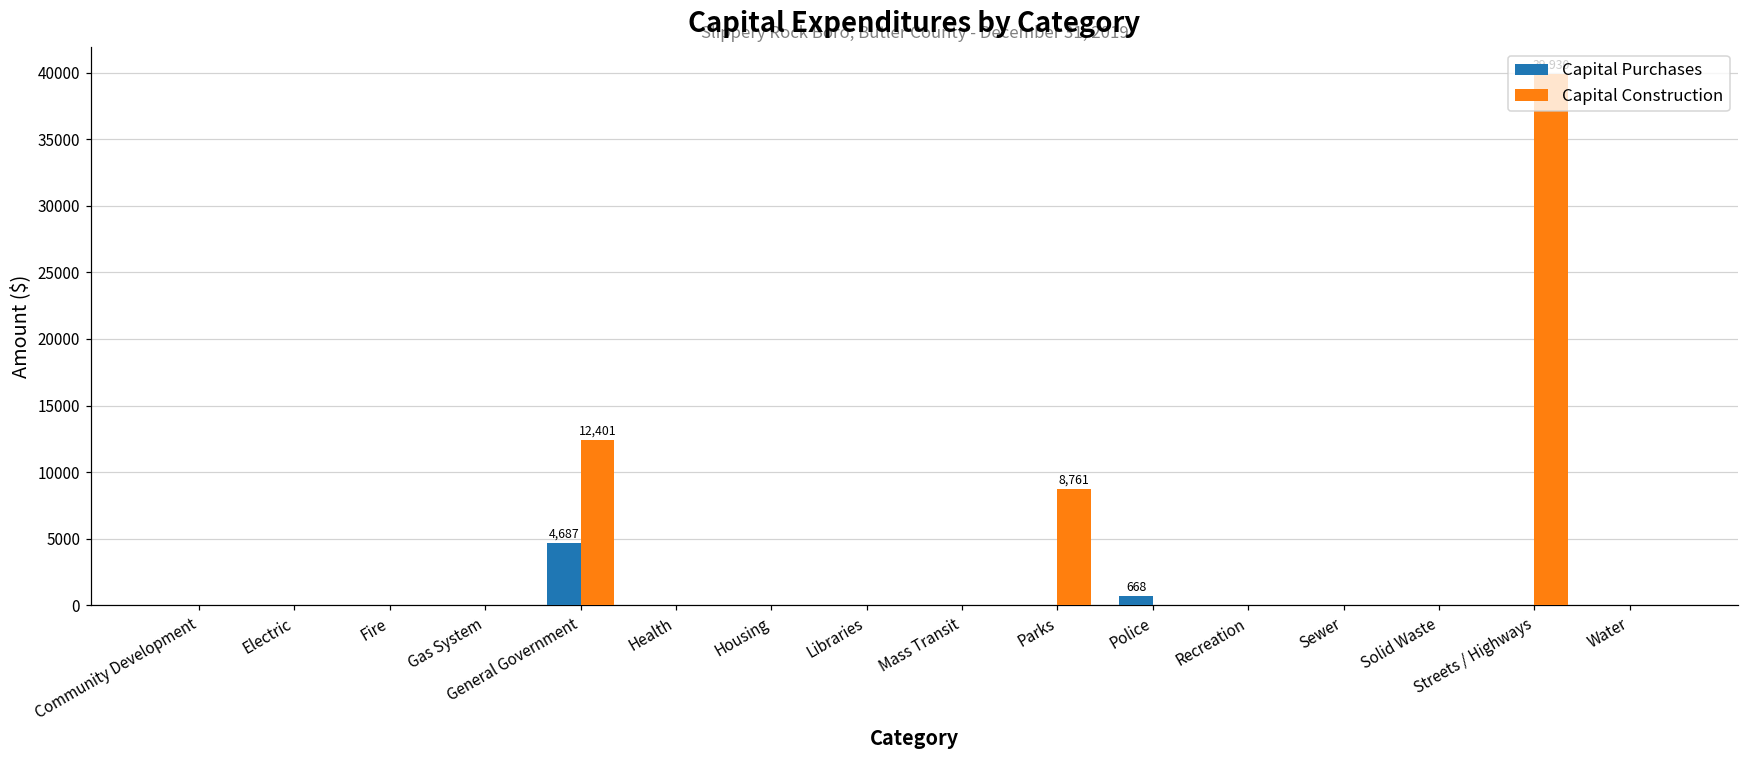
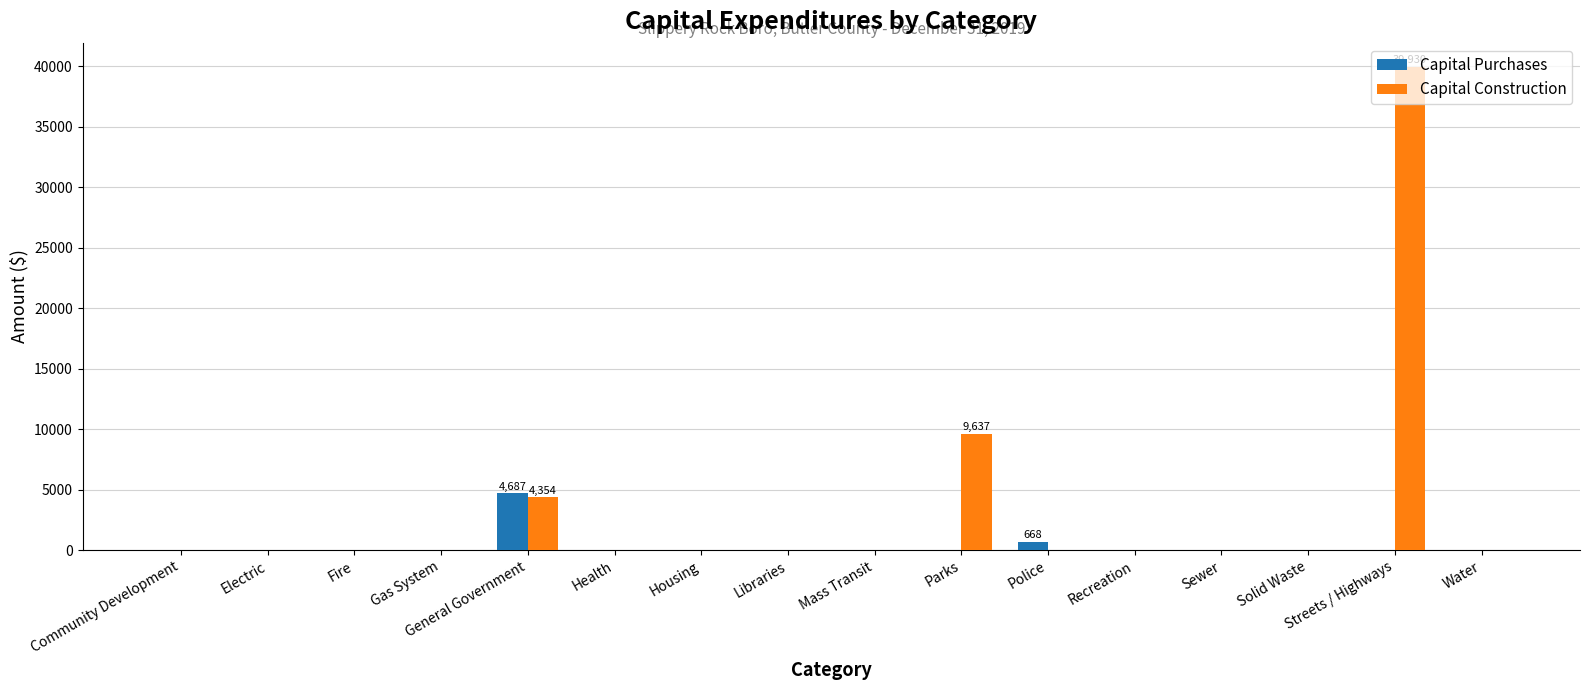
  {
    "Capital Purchases": {
      "General Government": "4,687",
      "Police": "668"
    },
    "Capital Construction": {
-     "General Government": "12,401",
-     "Parks": "8,761"
+     "General Government": "4,354",
+     "Parks": "9,637"
    }
  }
